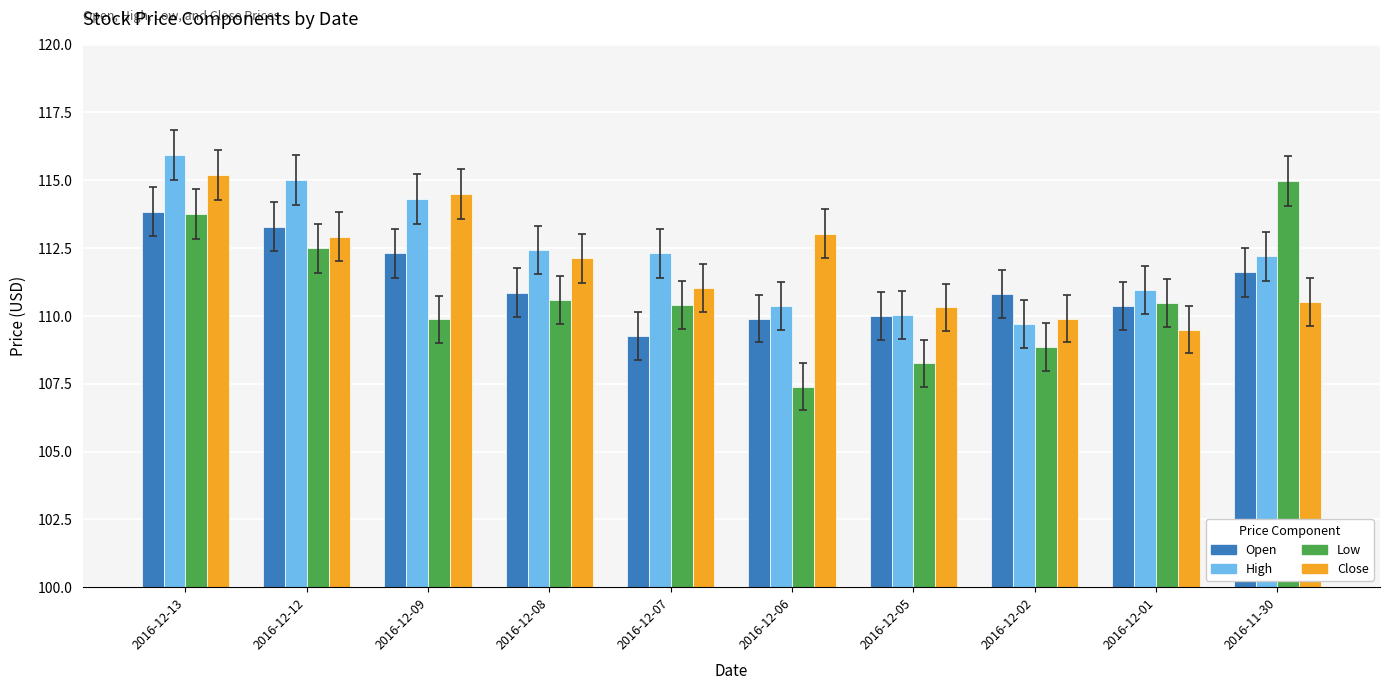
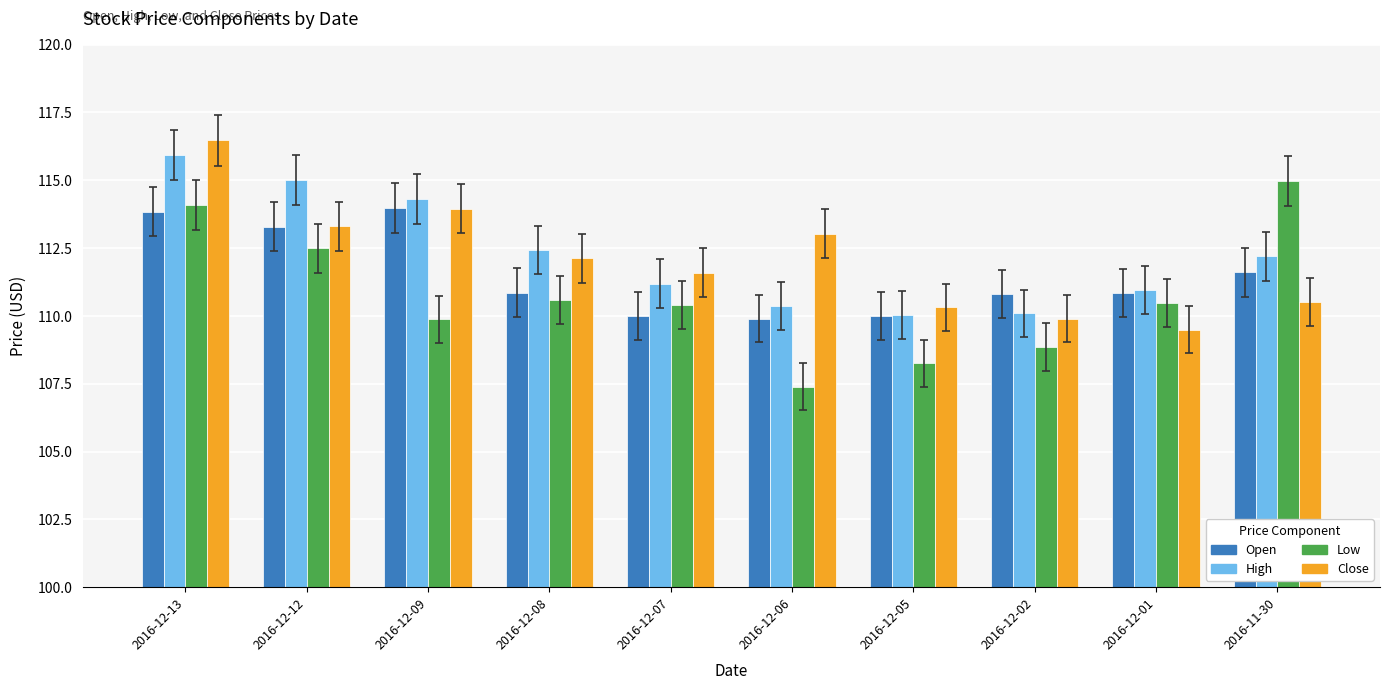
  {
    "Open": {
      "2016-12-13": 113.8,
      "2016-12-12": 113.3,
-     "2016-12-09": 112.3,
+     "2016-12-09": 114.0,
      "2016-12-08": 110.9,
-     "2016-12-07": 109.3,
+     "2016-12-07": 110.0,
      "2016-12-06": 109.9,
      "2016-12-05": 110.0,
      "2016-12-02": 110.8,
-     "2016-12-01": 110.4,
+     "2016-12-01": 110.8,
      "2016-11-30": 111.6
    },
    "High": {
      "2016-12-13": 115.9,
      "2016-12-12": 115.0,
      "2016-12-09": 114.3,
      "2016-12-08": 112.4,
-     "2016-12-07": 112.3,
+     "2016-12-07": 111.2,
      "2016-12-06": 110.4,
      "2016-12-05": 110.0,
-     "2016-12-02": 109.7,
+     "2016-12-02": 110.1,
      "2016-12-01": 110.9,
      "2016-11-30": 112.2
    },
    "Low": {
-     "2016-12-13": 113.8,
+     "2016-12-13": 114.1,
      "2016-12-12": 112.5,
      "2016-12-09": 109.9,
      "2016-12-08": 110.6,
      "2016-12-07": 110.4,
      "2016-12-06": 107.4,
      "2016-12-05": 108.3,
      "2016-12-02": 108.8,
      "2016-12-01": 110.5,
      "2016-11-30": 115.0
    },
    "Close": {
-     "2016-12-13": 115.2,
-     "2016-12-12": 112.9,
-     "2016-12-09": 114.5,
+     "2016-12-13": 116.5,
+     "2016-12-12": 113.3,
+     "2016-12-09": 113.9,
      "2016-12-08": 112.1,
-     "2016-12-07": 111.0,
+     "2016-12-07": 111.6,
      "2016-12-06": 113.0,
      "2016-12-05": 110.3,
      "2016-12-02": 109.9,
      "2016-12-01": 109.5,
      "2016-11-30": 110.5
    }
  }
